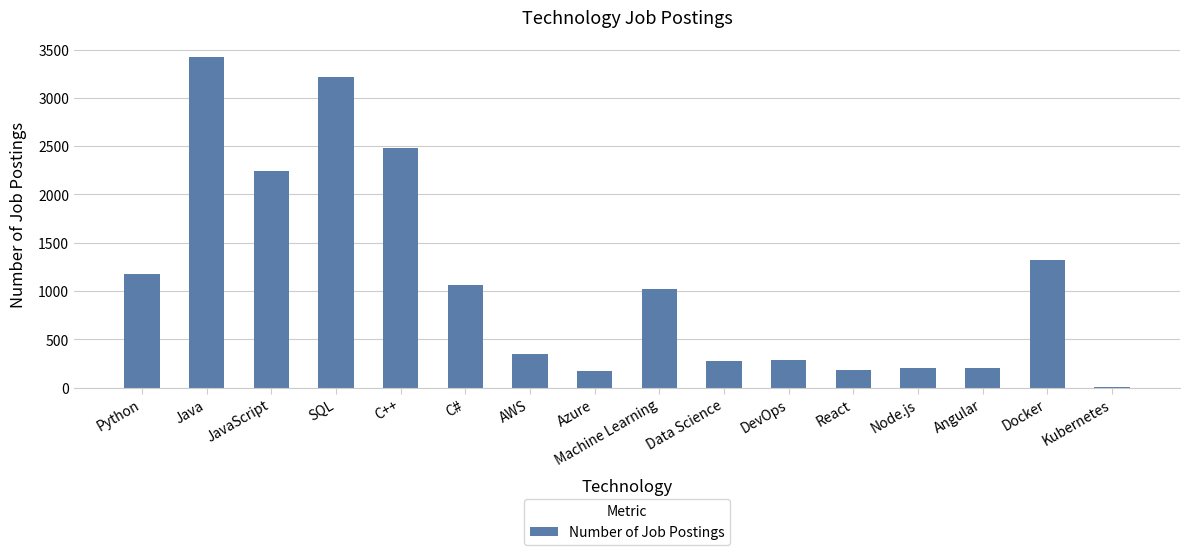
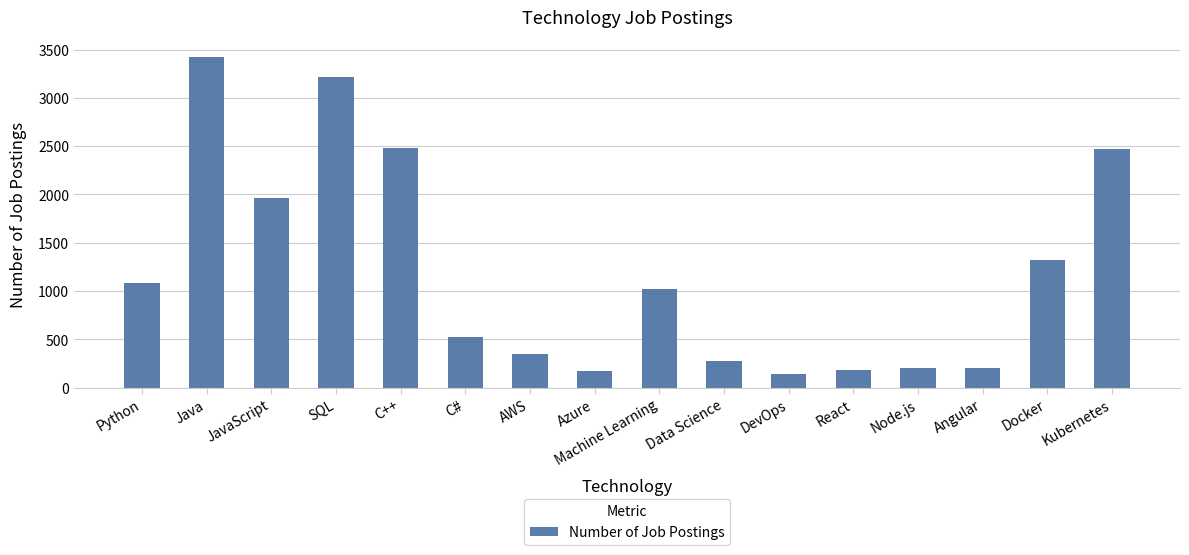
  {
-   "Python": 1200,
+   "Python": 1100,
    "Java": 3400,
-   "JavaScript": 2200,
+   "JavaScript": 2000,
    "SQL": 3200,
    "C++": 2500,
-   "C#": 1100,
+   "C#": 500,
    "AWS": 300,
    "Azure": 200,
    "Machine Learning": 1000,
    "Data Science": 300,
-   "DevOps": 300,
+   "DevOps": 100,
    "React": 200,
    "Node.js": 200,
    "Angular": 200,
    "Docker": 1300,
-   "Kubernetes": 0
+   "Kubernetes": 2500
  }
